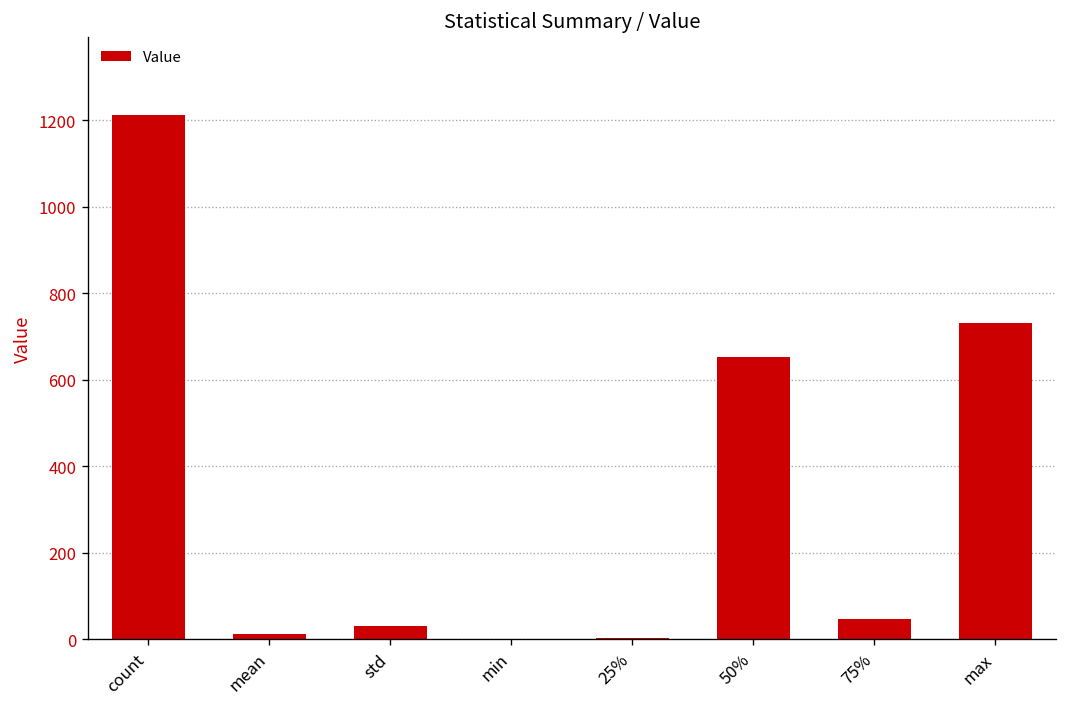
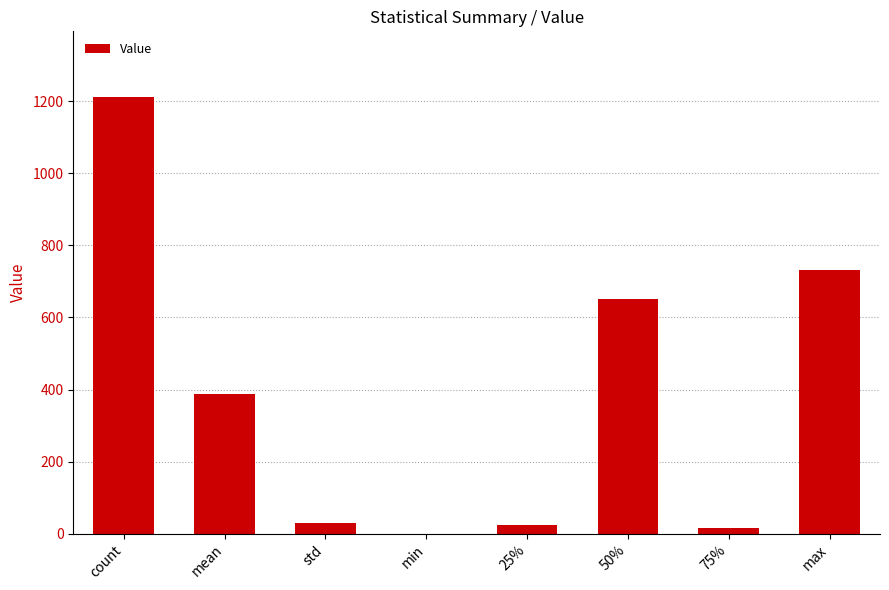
  {
    "count": 1210,
-   "mean": 10,
+   "mean": 390,
    "std": 30,
    "min": 0,
-   "25%": 0,
+   "25%": 30,
    "50%": 650,
-   "75%": 50,
+   "75%": 20,
    "max": 730
  }
